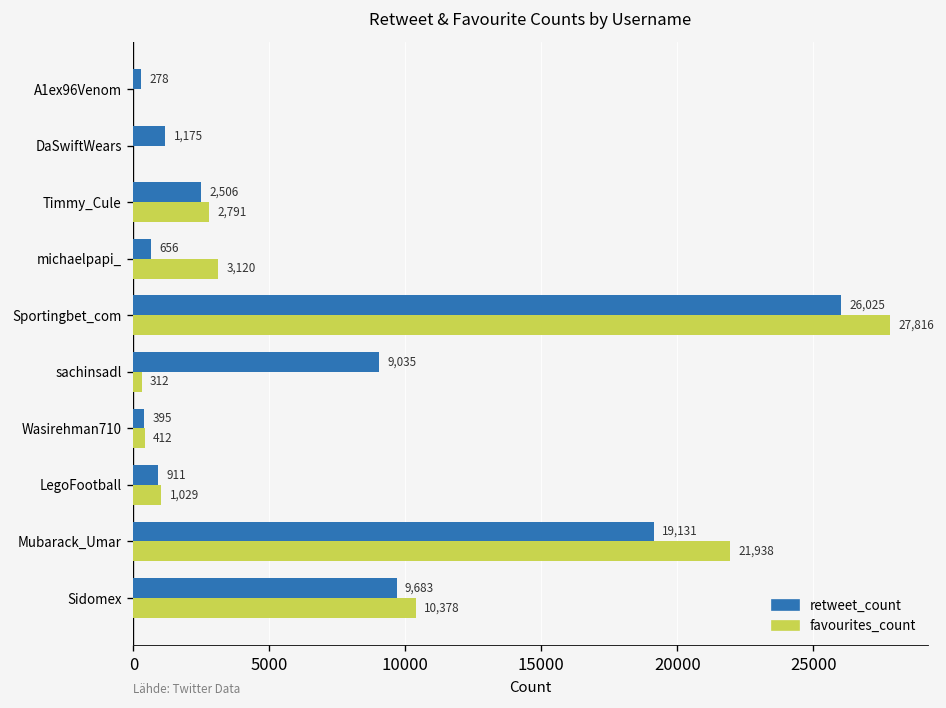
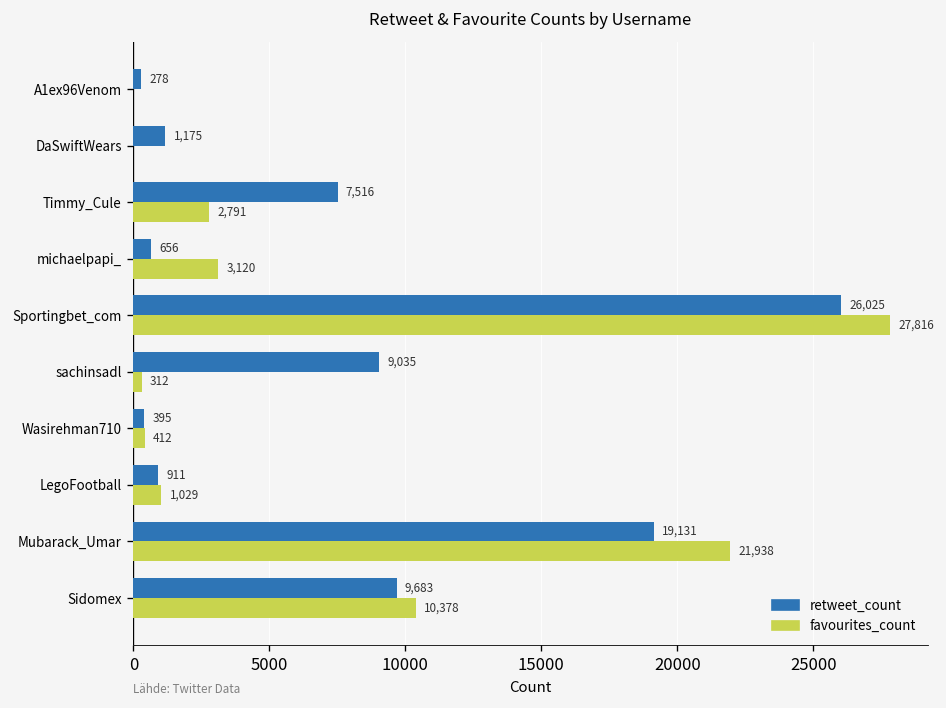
  {
    "retweet_count": {
      "A1ex96Venom": "278",
      "DaSwiftWears": "1,175",
-     "Timmy_Cule": "2,506",
+     "Timmy_Cule": "7,516",
      "michaelpapi_": "656",
      "Sportingbet_com": "26,025",
      "sachinsadl": "9,035",
      "Wasirehman710": "395",
      "LegoFootball": "911",
      "Mubarack_Umar": "19,131",
      "Sidomex": "9,683"
    },
    "favourites_count": {
      "Timmy_Cule": "2,791",
      "michaelpapi_": "3,120",
      "Sportingbet_com": "27,816",
      "sachinsadl": "312",
      "Wasirehman710": "412",
      "LegoFootball": "1,029",
      "Mubarack_Umar": "21,938",
      "Sidomex": "10,378"
    }
  }
